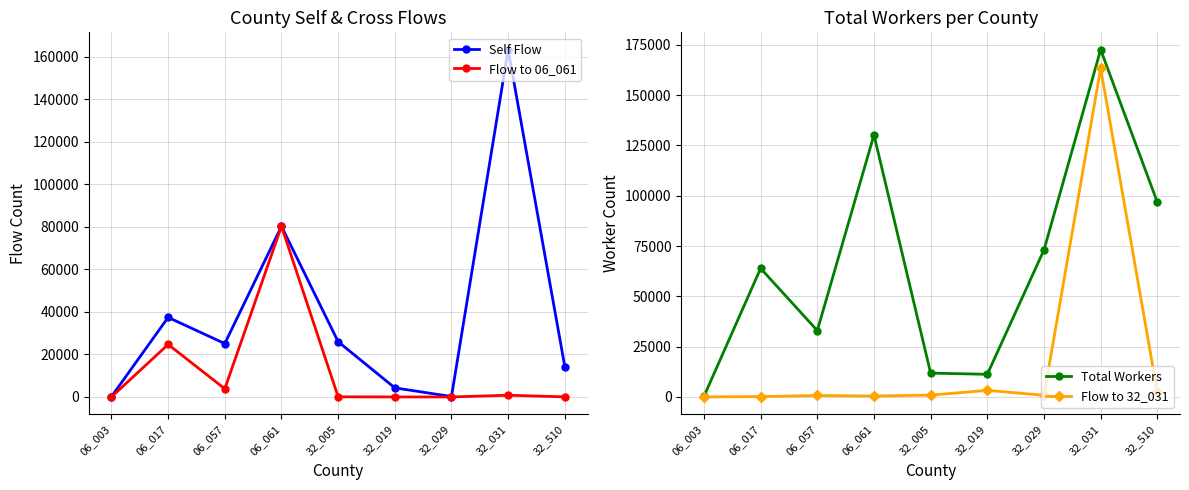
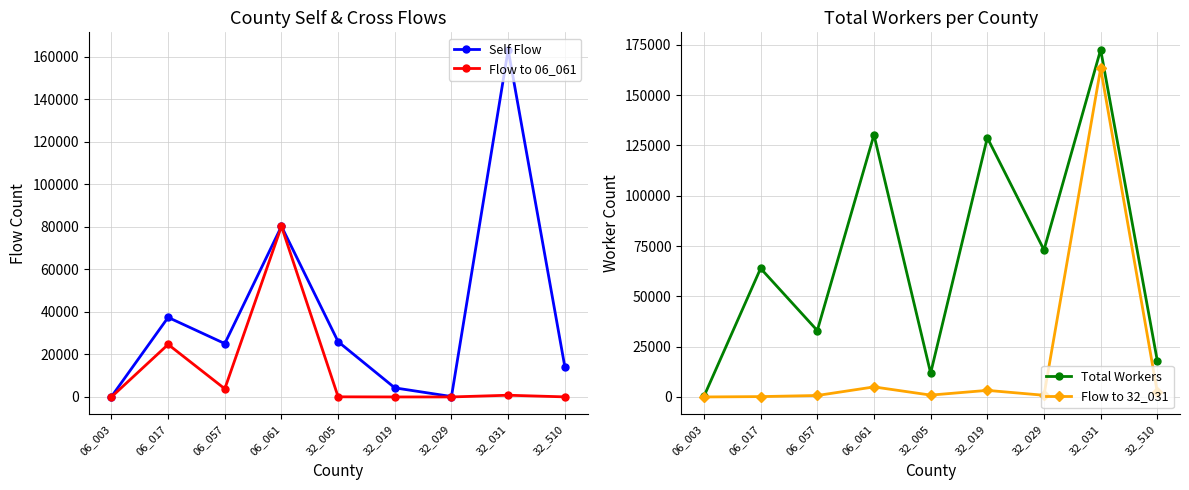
  {
    "County Self & Cross Flows": {
      "Self Flow": {
        "06_017": 37000,
        "06_057": 25000,
        "32_005": 26000,
        "32_019": 4000,
        "32_510": 14000
      },
      "Flow to 06_061": {
        "06_017": 25000,
        "06_057": 4000,
        "32_005": 0,
        "32_019": 0,
        "32_031": 1000,
        "32_510": 0
      }
    },
    "Total Workers per County": {
      "Total Workers": {
        "06_017": 64000,
        "06_057": 33000,
        "06_061": 130000,
        "32_005": 12000,
-       "32_019": 11000,
+       "32_019": 129000,
        "32_029": 73000,
        "32_031": 173000,
-       "32_510": 97000
+       "32_510": 18000
      },
      "Flow to 32_031": {
        "06_017": 0,
        "06_057": 1000,
-       "06_061": 0,
+       "06_061": 5000,
        "32_005": 1000,
        "32_019": 3000,
        "32_031": 163000
      }
    }
  }
